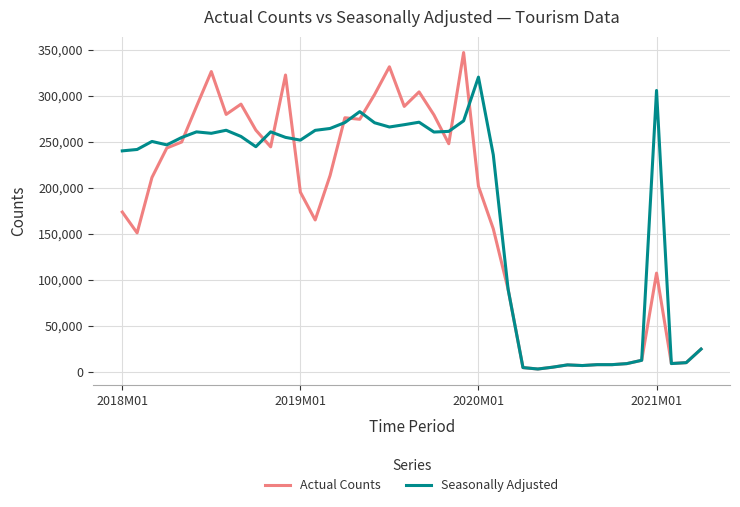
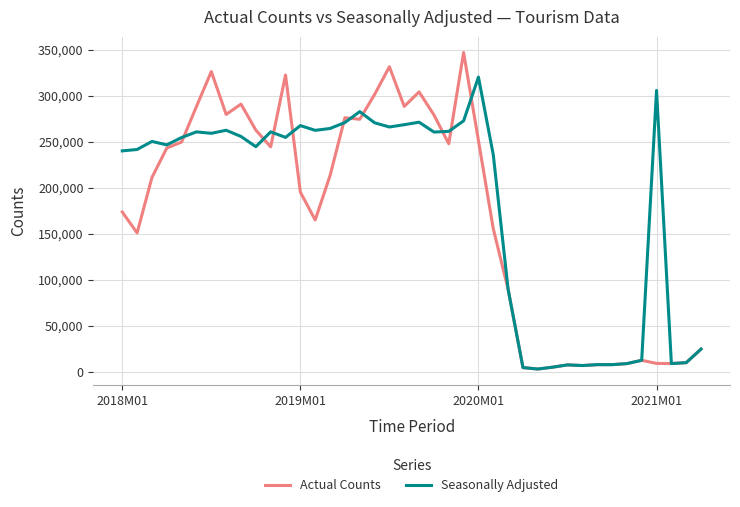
  {
    "Actual Counts": {
      "2018M01": "170,000",
      "2019M01": "200,000",
-     "2020M01": "200,000",
-     "2021M01": "110,000"
+     "2020M01": "250,000",
+     "2021M01": "10,000"
    },
    "Seasonally Adjusted": {
      "2018M01": "240,000",
-     "2019M01": "250,000",
+     "2019M01": "270,000",
      "2020M01": "320,000",
      "2021M01": "310,000"
    }
  }
